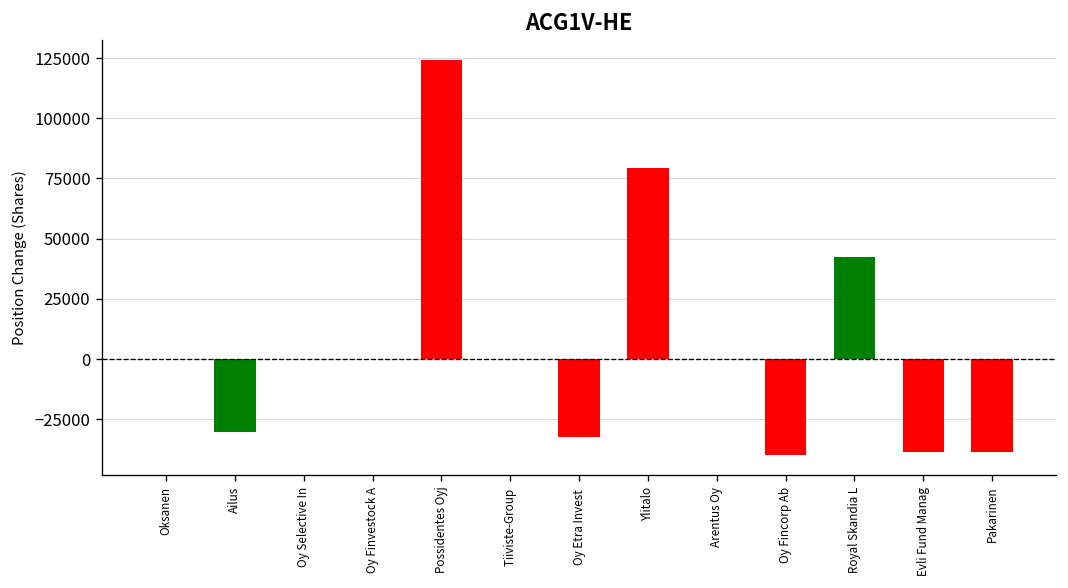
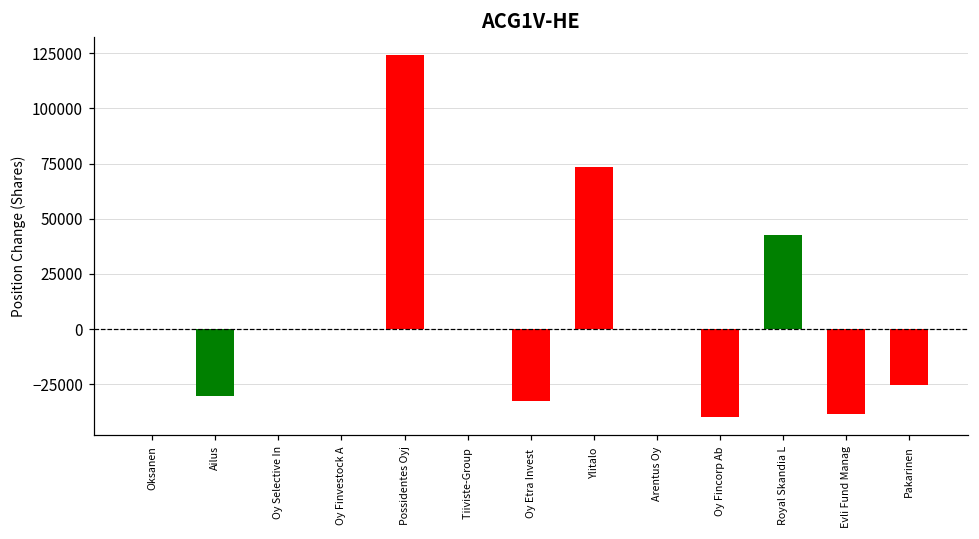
  {
    "Oksanen": 0,
    "Ailus": -30000,
    "Oy Selective In": 0,
    "Oy Finvestock A": 0,
    "Possidentes Oyj": 124000,
    "Tiiviste-Group": 0,
    "Oy Etra Invest": -33000,
-   "Ylitalo": 79000,
+   "Ylitalo": 73000,
    "Arentus Oy": 0,
    "Oy Fincorp Ab": -40000,
    "Royal Skandia L": 43000,
    "Evli Fund Manag": -39000,
-   "Pakarinen": -38000
+   "Pakarinen": -25000
  }
